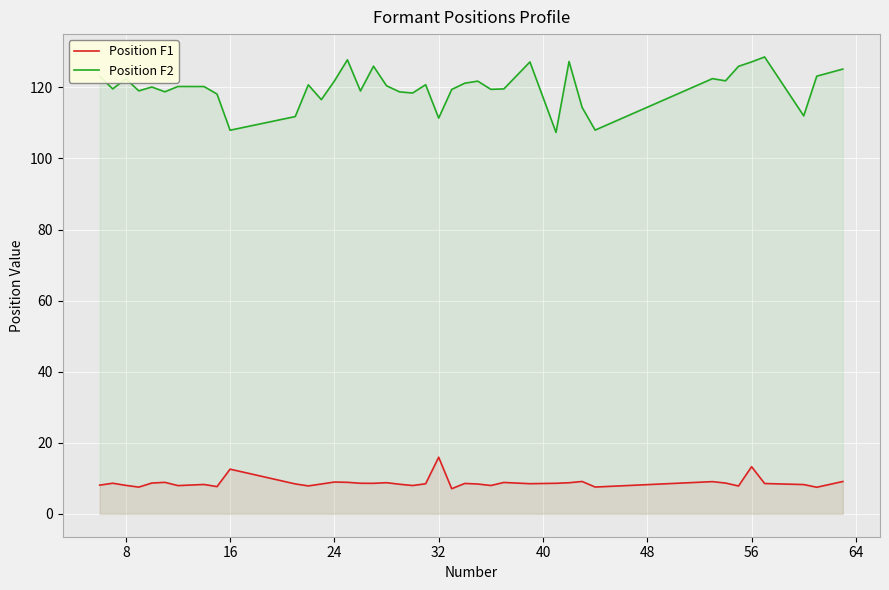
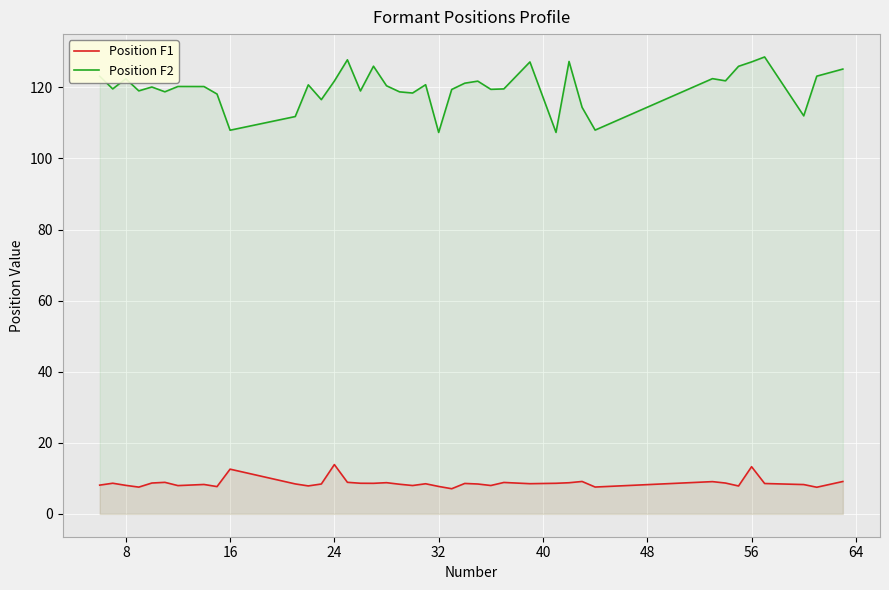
  {
    "Position F1": {
      "8": 8,
      "16": 13,
-     "24": 9,
-     "32": 16,
+     "24": 14,
+     "32": 8,
      "56": 13
    },
    "Position F2": {
      "16": 108,
      "24": 122,
-     "32": 111,
+     "32": 107,
      "56": 127
    }
  }
